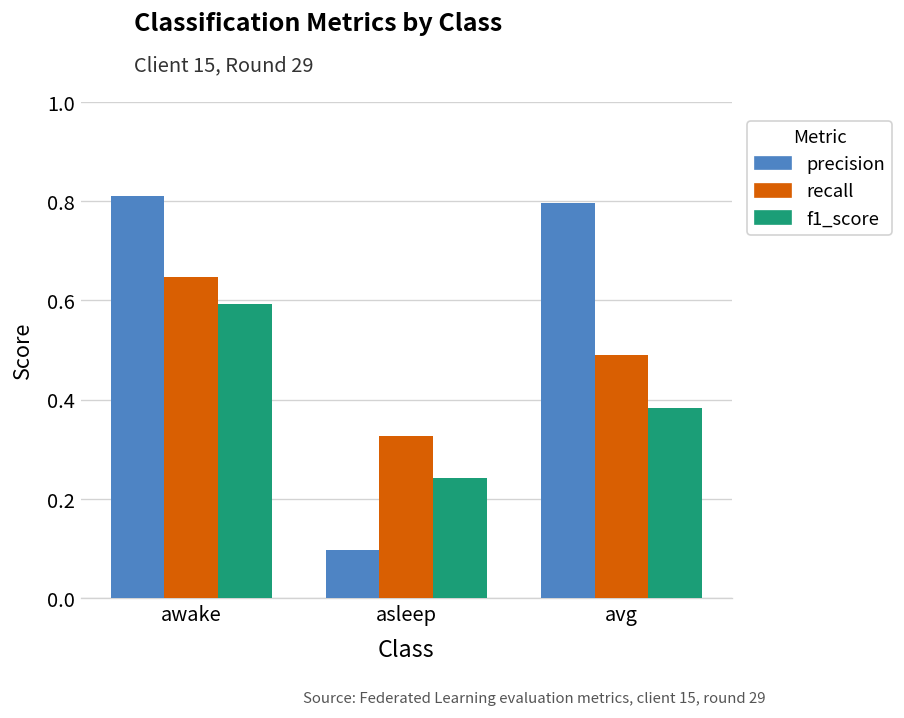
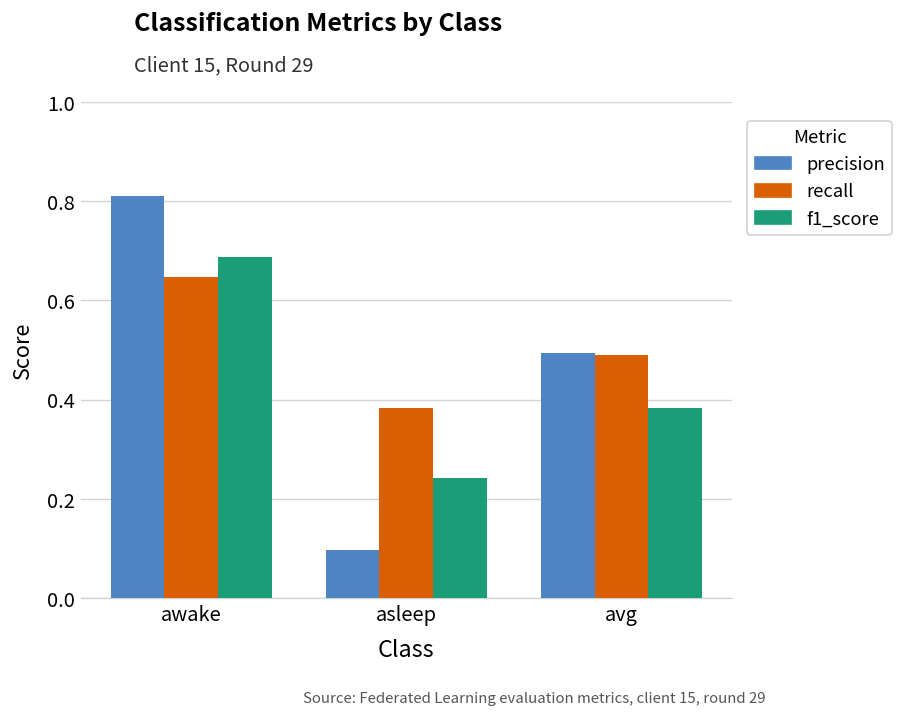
  {
    "precision": {
      "awake": 0.81,
      "asleep": 0.10,
-     "avg": 0.80
+     "avg": 0.49
    },
    "recall": {
      "awake": 0.65,
-     "asleep": 0.33,
+     "asleep": 0.38,
      "avg": 0.49
    },
    "f1_score": {
-     "awake": 0.59,
+     "awake": 0.69,
      "asleep": 0.24,
      "avg": 0.38
    }
  }
